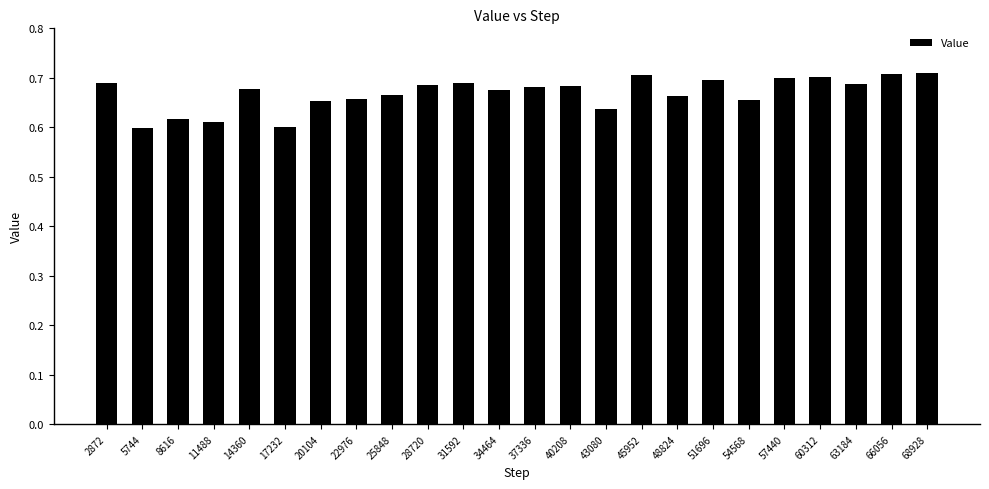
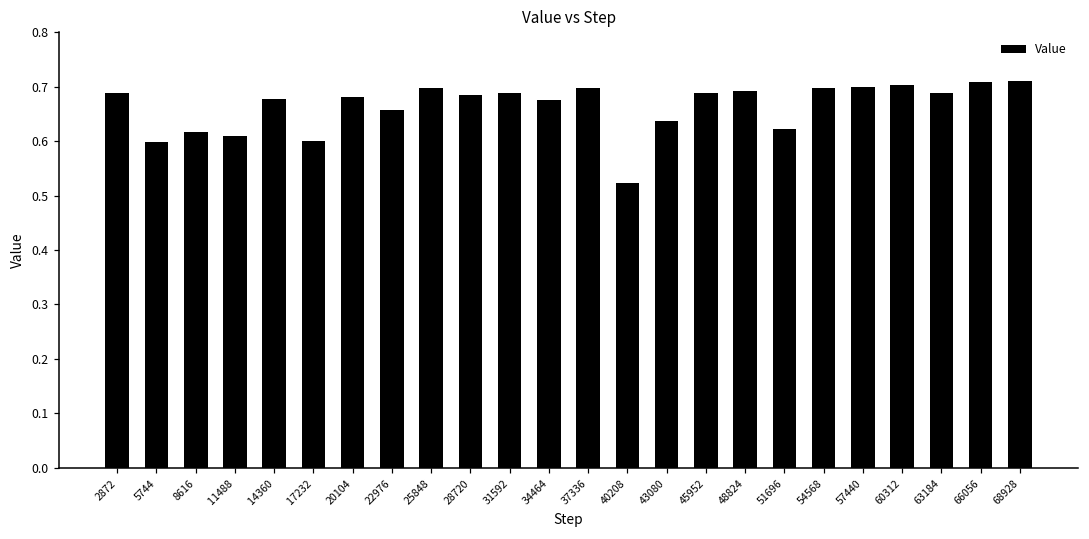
  {
    "2872": 0.69,
    "5744": 0.60,
    "8616": 0.62,
    "11488": 0.61,
    "14360": 0.68,
    "17232": 0.60,
-   "20104": 0.65,
+   "20104": 0.68,
    "22976": 0.66,
-   "25848": 0.66,
+   "25848": 0.70,
    "28720": 0.69,
    "31592": 0.69,
    "34464": 0.67,
-   "37336": 0.68,
-   "40208": 0.68,
+   "37336": 0.70,
+   "40208": 0.52,
    "43080": 0.64,
-   "45952": 0.71,
-   "48824": 0.66,
-   "51696": 0.69,
-   "54568": 0.66,
+   "45952": 0.69,
+   "48824": 0.69,
+   "51696": 0.62,
+   "54568": 0.70,
    "57440": 0.70,
    "60312": 0.70,
    "63184": 0.69,
    "66056": 0.71,
    "68928": 0.71
  }
